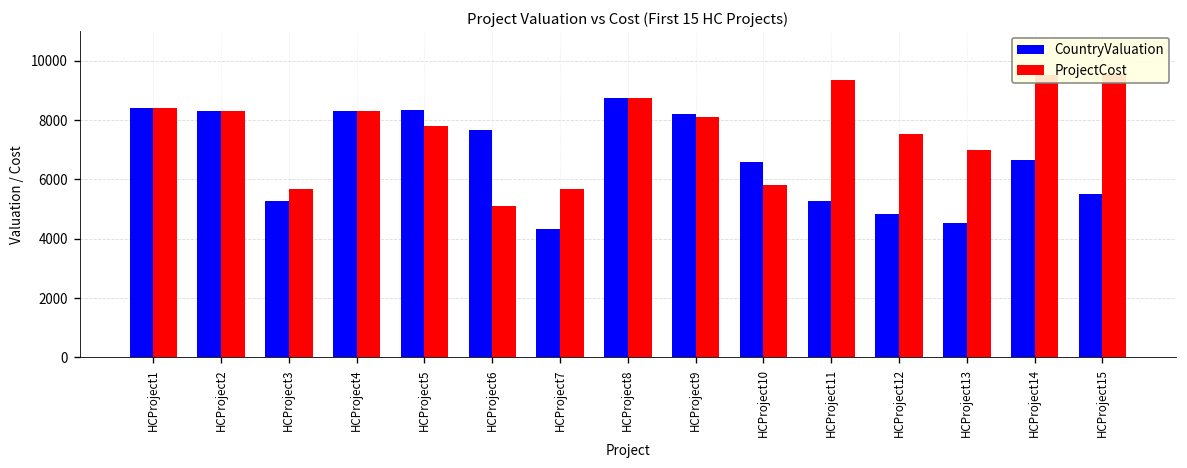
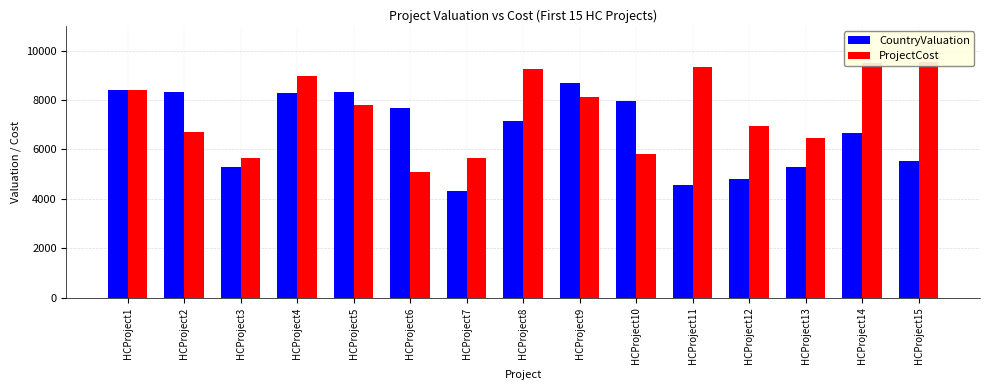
  {
    "CountryValuation": {
      "HCProject1": 8400,
      "HCProject2": 8300,
      "HCProject3": 5300,
      "HCProject4": 8300,
      "HCProject5": 8300,
      "HCProject6": 7700,
      "HCProject7": 4300,
-     "HCProject8": 8700,
-     "HCProject9": 8200,
-     "HCProject10": 6600,
-     "HCProject11": 5300,
+     "HCProject8": 7200,
+     "HCProject9": 8700,
+     "HCProject10": 8000,
+     "HCProject11": 4500,
      "HCProject12": 4800,
-     "HCProject13": 4500,
+     "HCProject13": 5300,
      "HCProject14": 6700,
      "HCProject15": 5500
    },
    "ProjectCost": {
      "HCProject1": 8400,
-     "HCProject2": 8300,
+     "HCProject2": 6700,
      "HCProject3": 5700,
-     "HCProject4": 8300,
+     "HCProject4": 9000,
      "HCProject5": 7800,
      "HCProject6": 5100,
      "HCProject7": 5700,
-     "HCProject8": 8700,
+     "HCProject8": 9200,
      "HCProject9": 8100,
      "HCProject10": 5800,
      "HCProject11": 9300,
-     "HCProject12": 7500,
-     "HCProject13": 7000
+     "HCProject12": 7000,
+     "HCProject13": 6400
    }
  }
